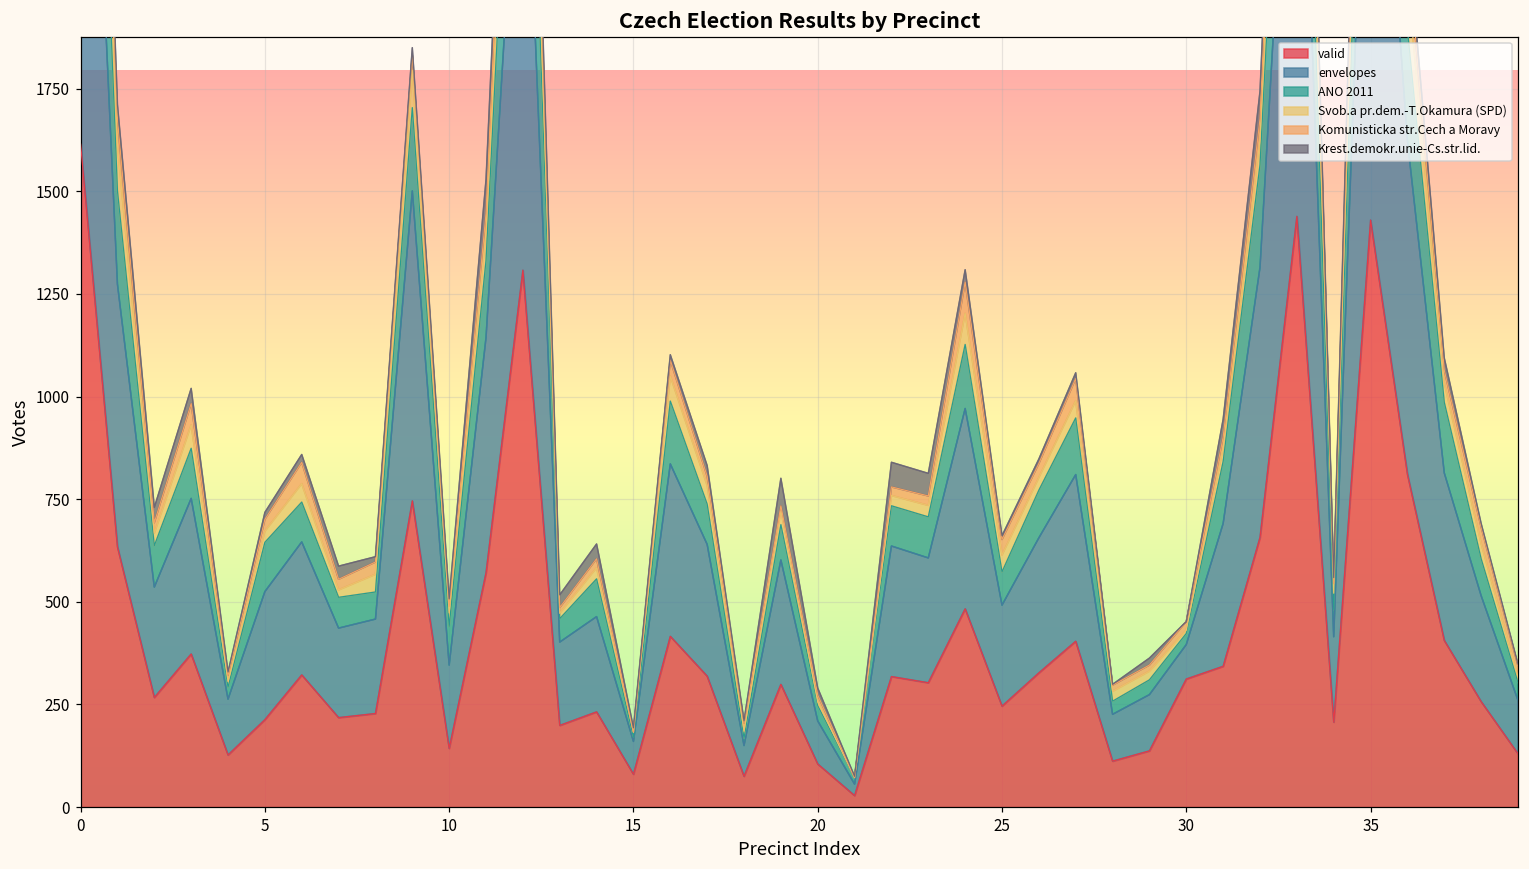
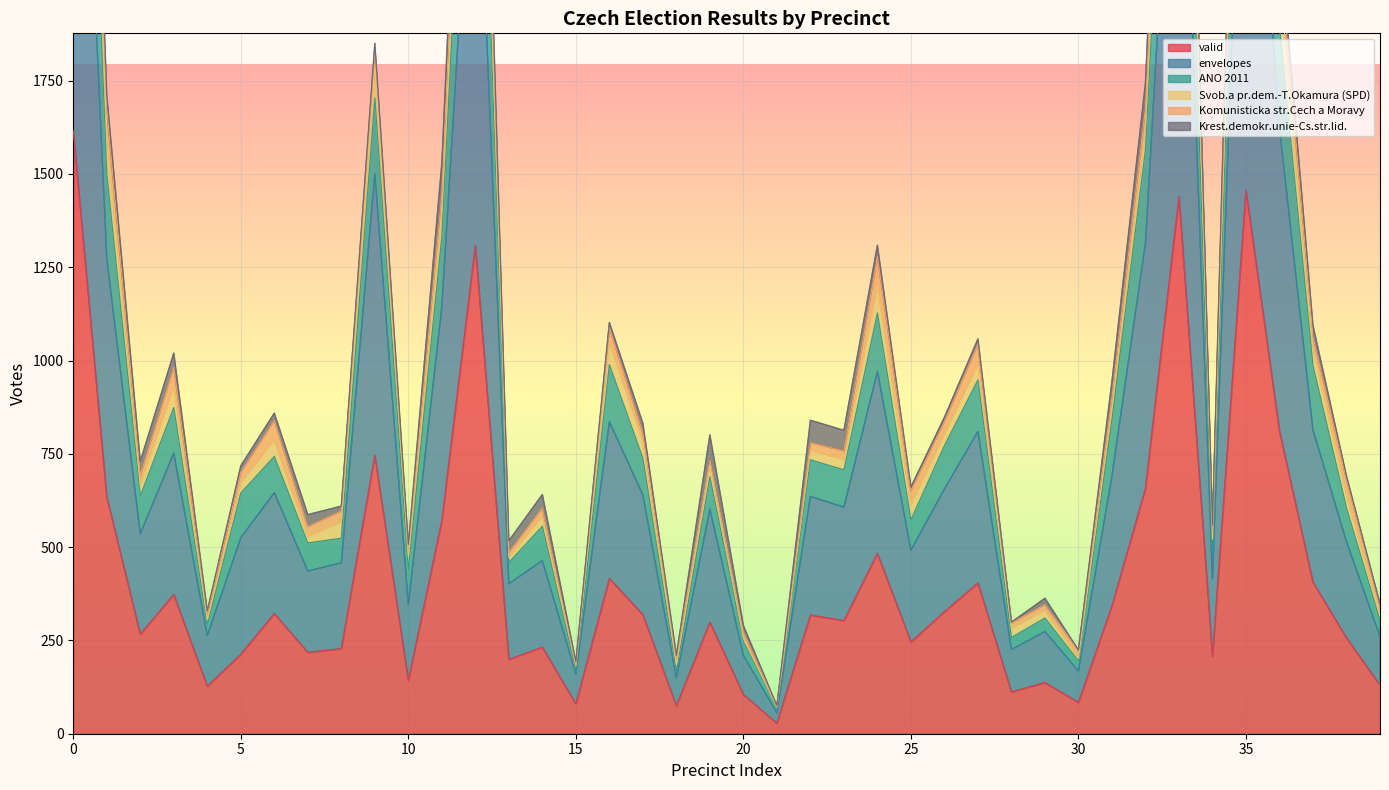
  {
    "valid": {
      "0": 1620,
      "5": 210,
      "10": 140,
      "15": 80,
      "20": 110,
      "25": 250,
-     "30": 310,
-     "35": 1430
+     "30": 80,
+     "35": 1460
    }
  }
